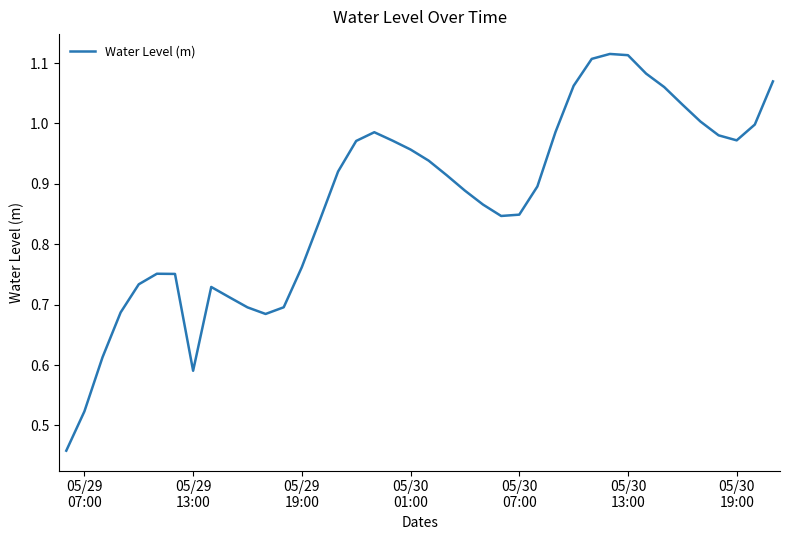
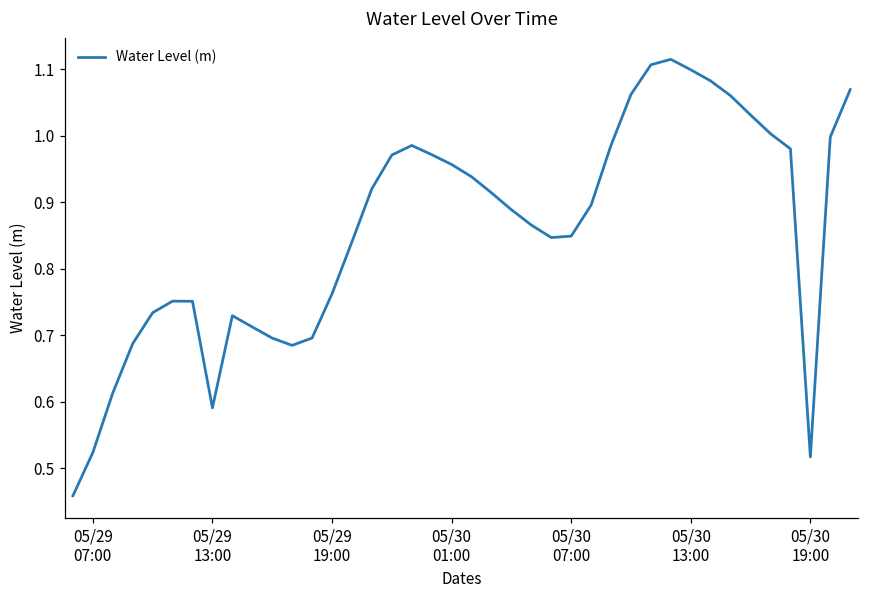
  {
    "05/29 07:00": 0.52,
    "05/29 13:00": 0.59,
    "05/29 19:00": 0.76,
    "05/30 01:00": 0.96,
    "05/30 07:00": 0.85,
-   "05/30 13:00": 1.11,
-   "05/30 19:00": 0.97
+   "05/30 13:00": 1.10,
+   "05/30 19:00": 0.52
  }
